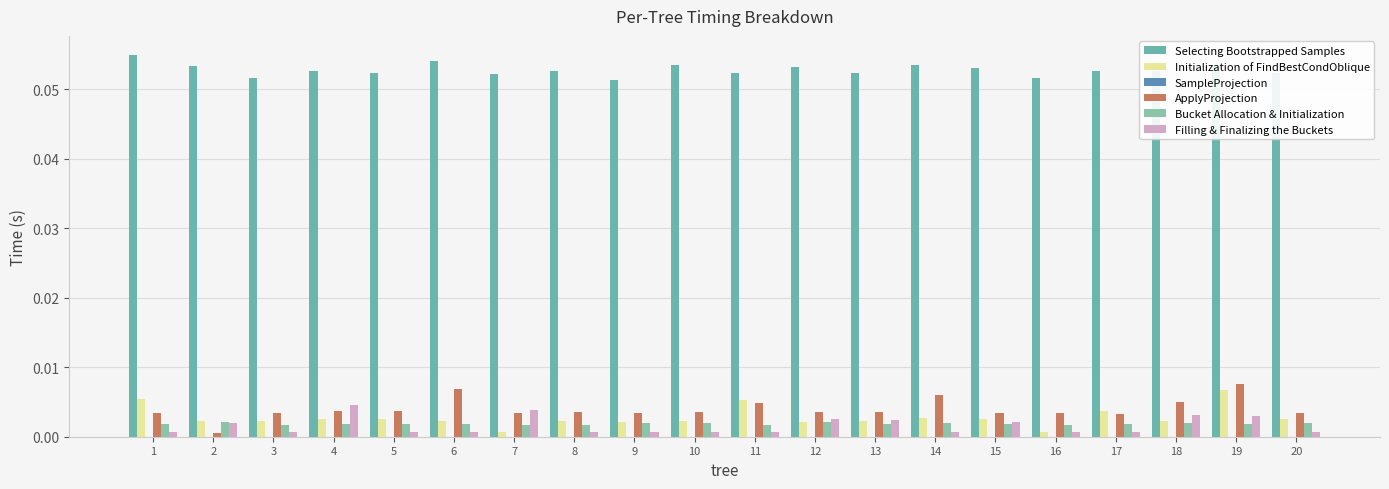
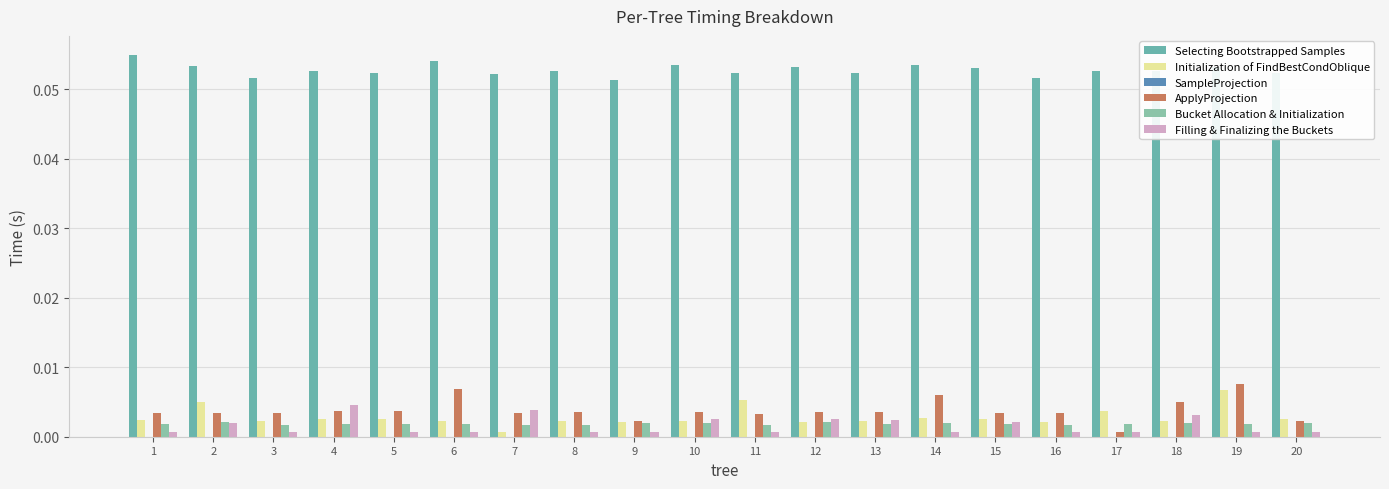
  {
    "Initialization of FindBestCondOblique": {
-     "1": 0.005,
-     "2": 0.002,
+     "1": 0.002,
+     "2": 0.005,
      "3": 0.002,
      "4": 0.003,
      "5": 0.003,
      "6": 0.002,
      "7": 0.001,
      "8": 0.002,
      "9": 0.002,
      "10": 0.002,
      "11": 0.005,
      "12": 0.002,
      "13": 0.002,
      "14": 0.003,
      "15": 0.003,
-     "16": 0.001,
+     "16": 0.002,
      "17": 0.004,
      "18": 0.002,
      "19": 0.007,
      "20": 0.003
    },
    "ApplyProjection": {
      "1": 0.003,
-     "2": 0.001,
+     "2": 0.003,
      "3": 0.003,
      "4": 0.004,
      "5": 0.004,
      "6": 0.007,
      "7": 0.003,
      "8": 0.004,
-     "9": 0.003,
+     "9": 0.002,
      "10": 0.004,
-     "11": 0.005,
+     "11": 0.003,
      "12": 0.004,
      "13": 0.004,
      "14": 0.006,
      "15": 0.003,
      "16": 0.003,
-     "17": 0.003,
+     "17": 0.001,
      "18": 0.005,
      "19": 0.008,
-     "20": 0.003
+     "20": 0.002
    },
    "Filling & Finalizing the Buckets": {
      "1": 0.001,
      "2": 0.002,
      "3": 0.001,
      "4": 0.005,
      "5": 0.001,
      "6": 0.001,
      "7": 0.004,
      "8": 0.001,
      "9": 0.001,
-     "10": 0.001,
+     "10": 0.003,
      "11": 0.001,
      "12": 0.003,
      "13": 0.002,
      "14": 0.001,
      "15": 0.002,
      "16": 0.001,
      "17": 0.001,
      "18": 0.003,
-     "19": 0.003,
+     "19": 0.001,
      "20": 0.001
    }
  }
